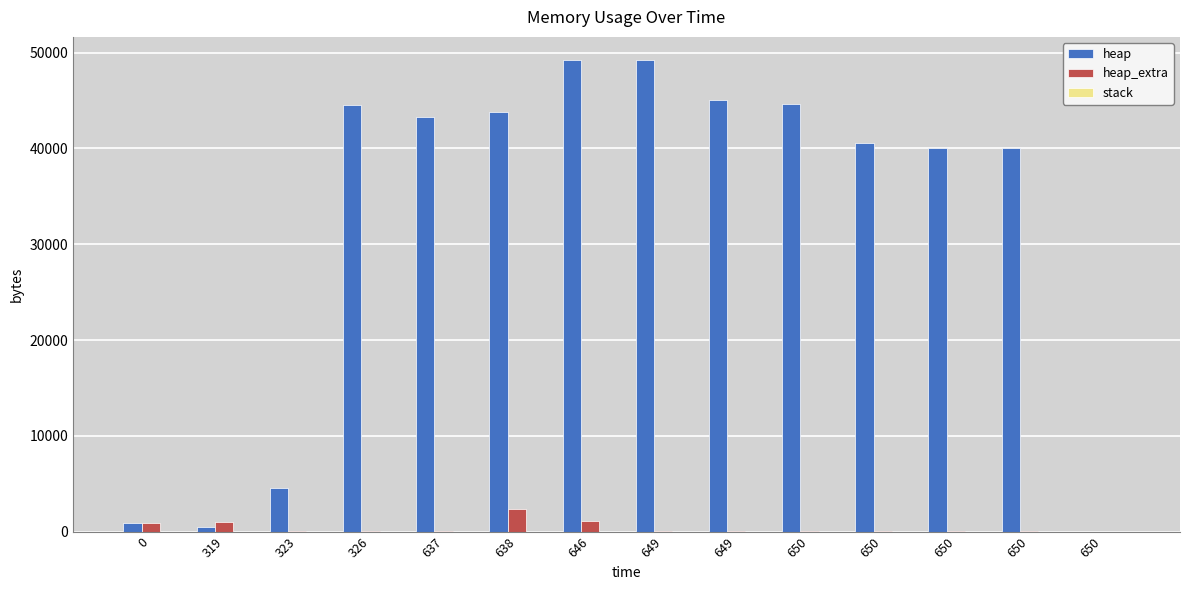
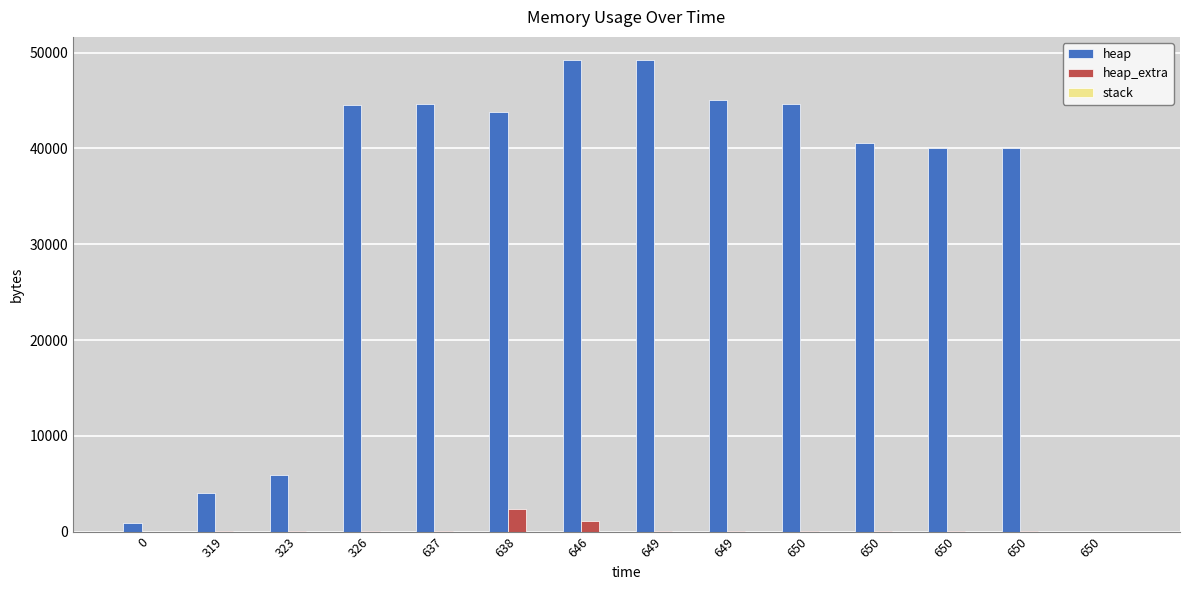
  {
    "heap": {
      "0": 1000,
-     "319": 0,
-     "323": 5000,
+     "319": 4000,
+     "323": 6000,
      "326": 45000,
-     "637": 43000,
+     "637": 45000,
      "638": 44000,
      "646": 49000
    },
    "heap_extra": {
-     "0": 1000,
-     "319": 1000,
+     "0": 0,
+     "319": 0,
      "638": 2000,
      "646": 1000
    },
    "stack": {
      "0": 0,
      "319": 0,
      "323": 0,
      "326": 0,
      "637": 0,
      "638": 0,
      "646": 0
    }
  }
